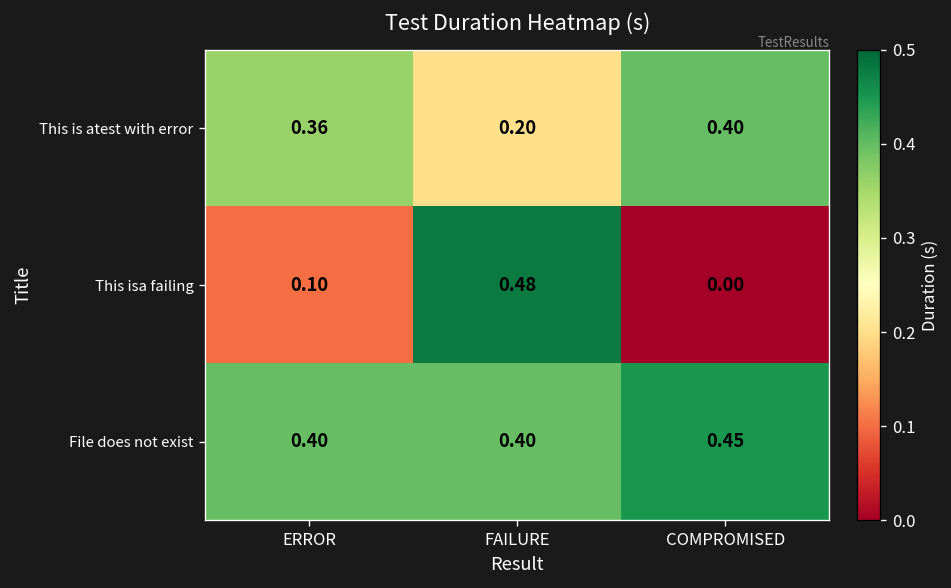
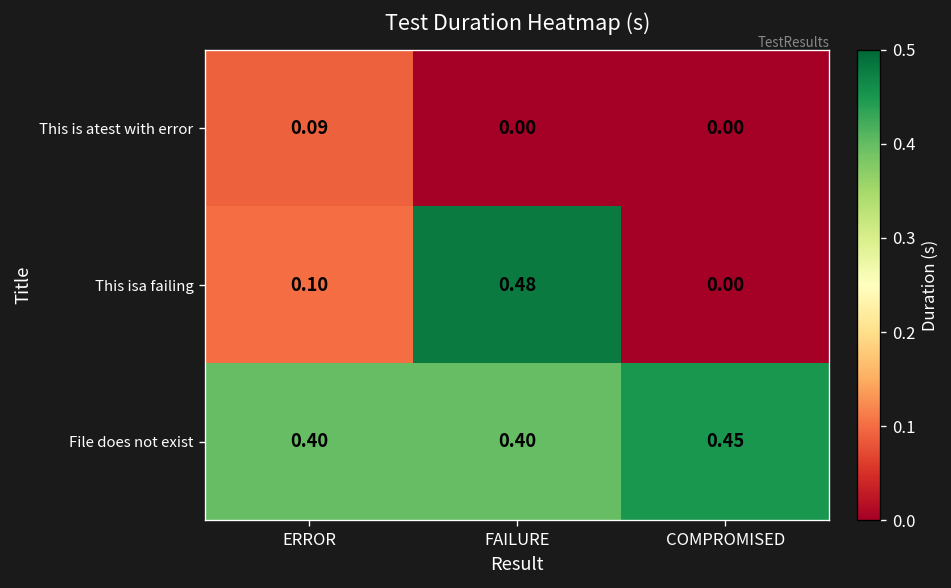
  {
    "This is atest with error": {
-     "ERROR": 0.36,
-     "FAILURE": 0.20,
-     "COMPROMISED": 0.40
+     "ERROR": 0.09,
+     "FAILURE": 0.00,
+     "COMPROMISED": 0.00
    },
    "This isa failing": {
      "ERROR": 0.10,
      "FAILURE": 0.48,
      "COMPROMISED": 0.00
    },
    "File does not exist": {
      "ERROR": 0.40,
      "FAILURE": 0.40,
      "COMPROMISED": 0.45
    }
  }
